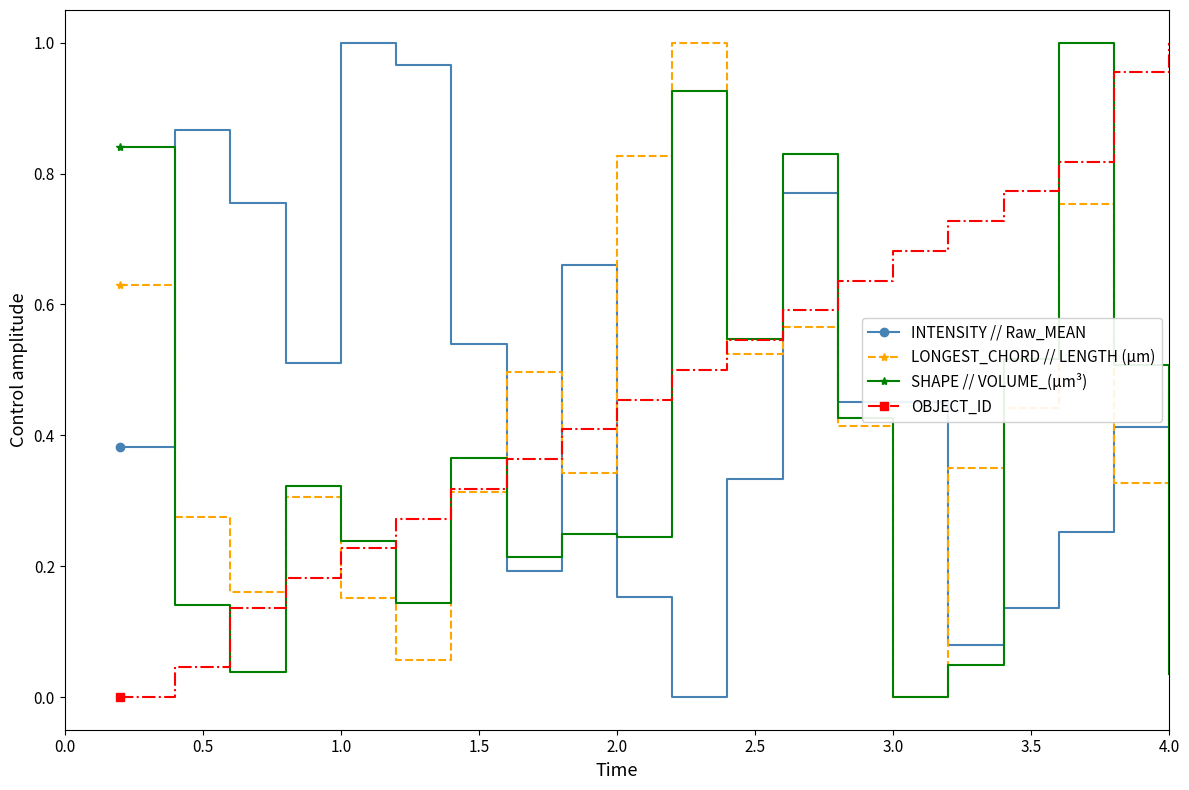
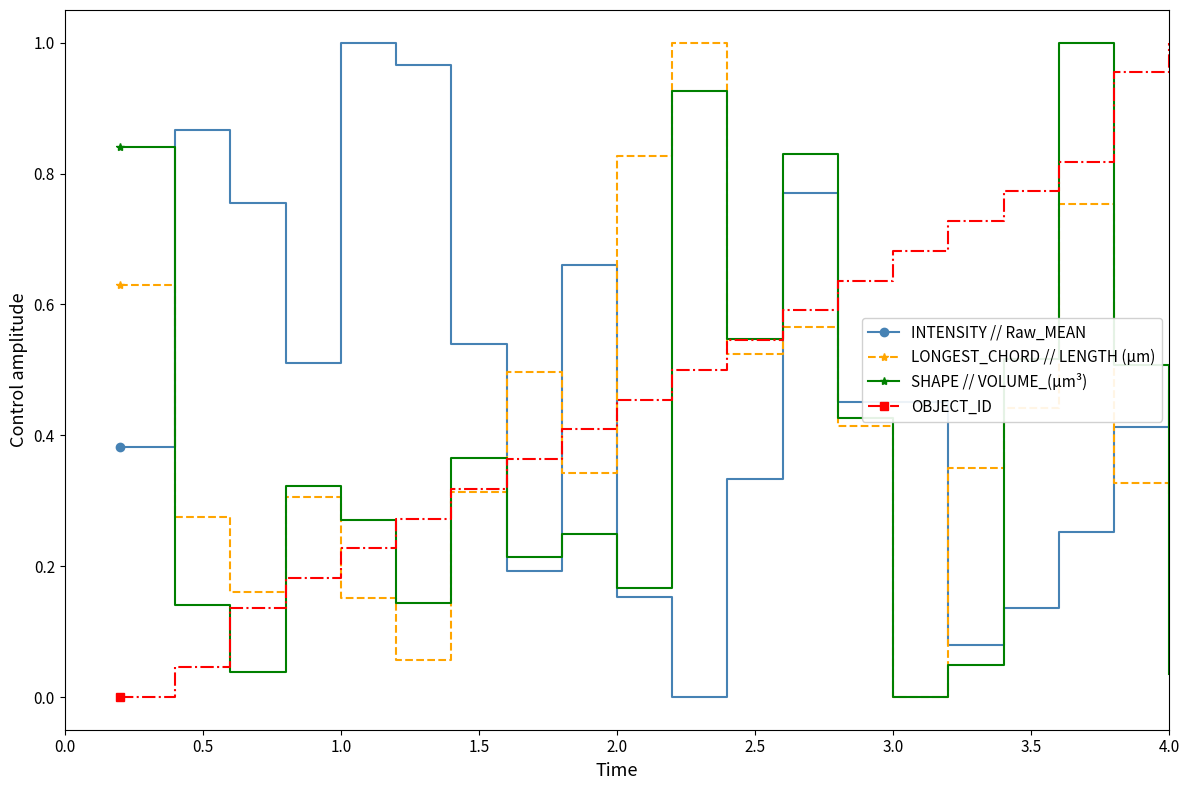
  {
    "INTENSITY // Raw_MEAN": {
      "1.0": 1.00,
      "2.0": 0.15,
      "4.0": 0.47
    },
    "LONGEST_CHORD // LENGTH (µm)": {
      "1.0": 0.15,
      "2.0": 0.83,
      "4.0": 0.31
    },
    "SHAPE // VOLUME_(µm³)": {
-     "1.0": 0.24,
-     "2.0": 0.24,
+     "1.0": 0.27,
+     "2.0": 0.17,
      "4.0": 0.04
    },
    "OBJECT_ID": {
      "1.0": 0.23,
      "2.0": 0.45,
      "3.0": 0.68,
      "4.0": 1.00
    }
  }
